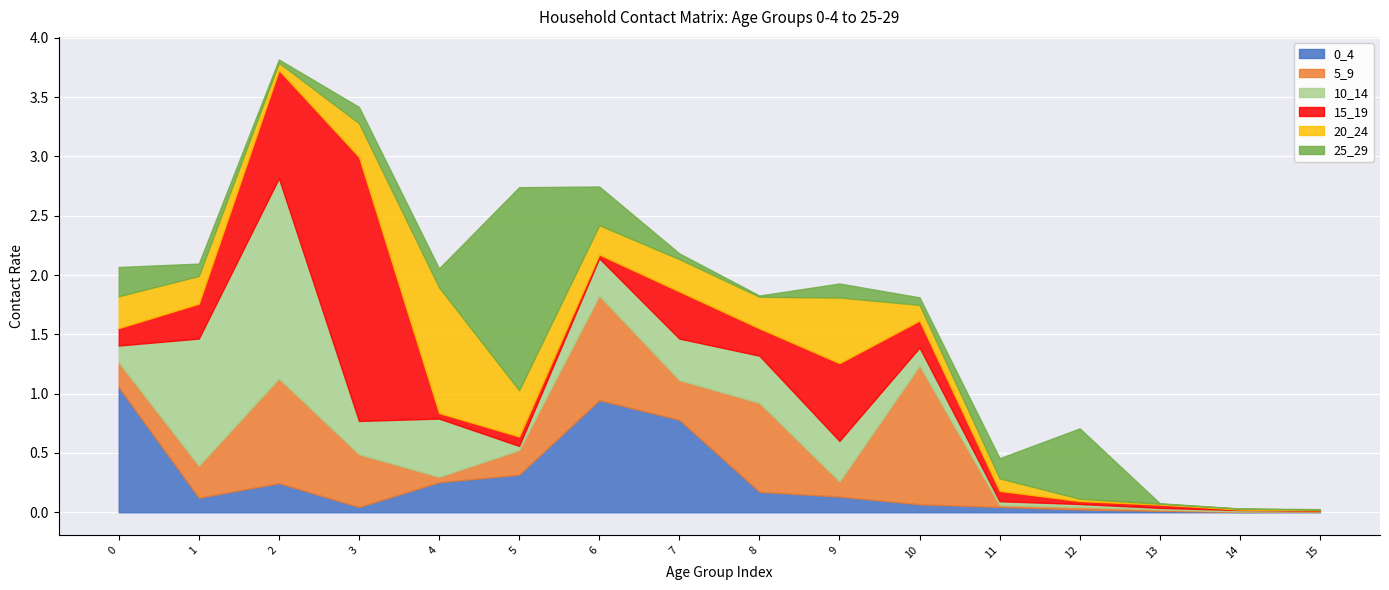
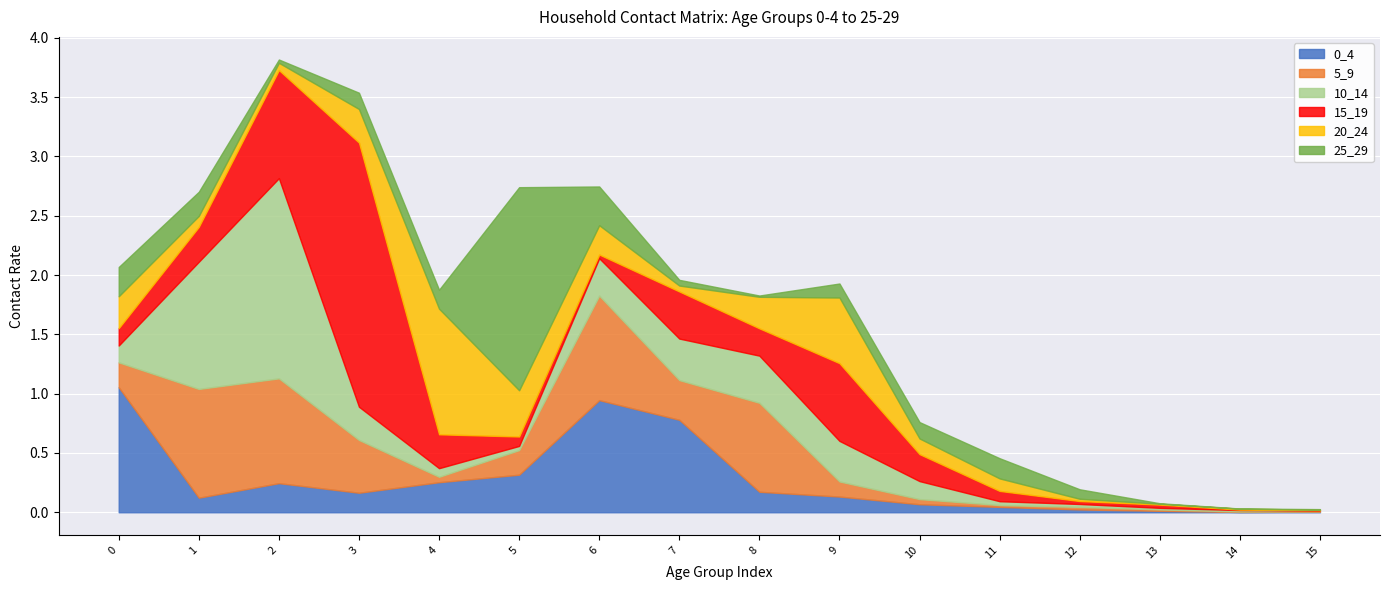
  {
    "0_4": {
      "0": 1.05,
      "1": 0.12,
      "2": 0.25,
-     "3": 0.04,
+     "3": 0.16,
      "4": 0.25,
      "5": 0.32,
      "6": 0.95,
      "7": 0.78,
      "8": 0.17,
      "9": 0.13,
      "10": 0.07,
      "12": 0.02
    },
    "5_9": {
      "0": 0.21,
-     "1": 0.27,
+     "1": 0.92,
      "2": 0.88,
      "3": 0.44,
      "4": 0.05,
      "5": 0.21,
      "6": 0.88,
      "7": 0.33,
      "8": 0.75,
      "9": 0.13,
-     "10": 1.17,
+     "10": 0.04,
      "12": 0.02
    },
    "10_14": {
      "0": 0.14,
      "1": 1.07,
      "2": 1.69,
      "3": 0.28,
-     "4": 0.49,
+     "4": 0.07,
      "5": 0.04,
      "6": 0.32,
      "7": 0.35,
      "8": 0.40,
      "9": 0.34,
      "10": 0.15,
      "11": 0.03,
      "12": 0.02
    },
    "15_19": {
      "0": 0.15,
      "1": 0.29,
      "2": 0.91,
      "3": 2.23,
-     "4": 0.05,
+     "4": 0.29,
      "5": 0.08,
      "6": 0.03,
      "7": 0.40,
      "8": 0.23,
      "9": 0.66,
      "10": 0.23,
      "11": 0.09
    },
    "20_24": {
      "0": 0.27,
-     "1": 0.23,
+     "1": 0.09,
      "2": 0.06,
      "3": 0.28,
      "4": 1.06,
      "5": 0.39,
      "6": 0.25,
-     "7": 0.27,
+     "7": 0.05,
      "9": 0.55,
      "10": 0.13,
      "11": 0.11
    },
    "25_29": {
      "0": 0.25,
-     "1": 0.10,
+     "1": 0.20,
      "2": 0.03,
      "3": 0.14,
      "4": 0.16,
      "5": 1.71,
      "6": 0.33,
      "7": 0.05,
      "9": 0.12,
-     "10": 0.06,
+     "10": 0.14,
      "11": 0.17,
-     "12": 0.59
+     "12": 0.08
    }
  }
